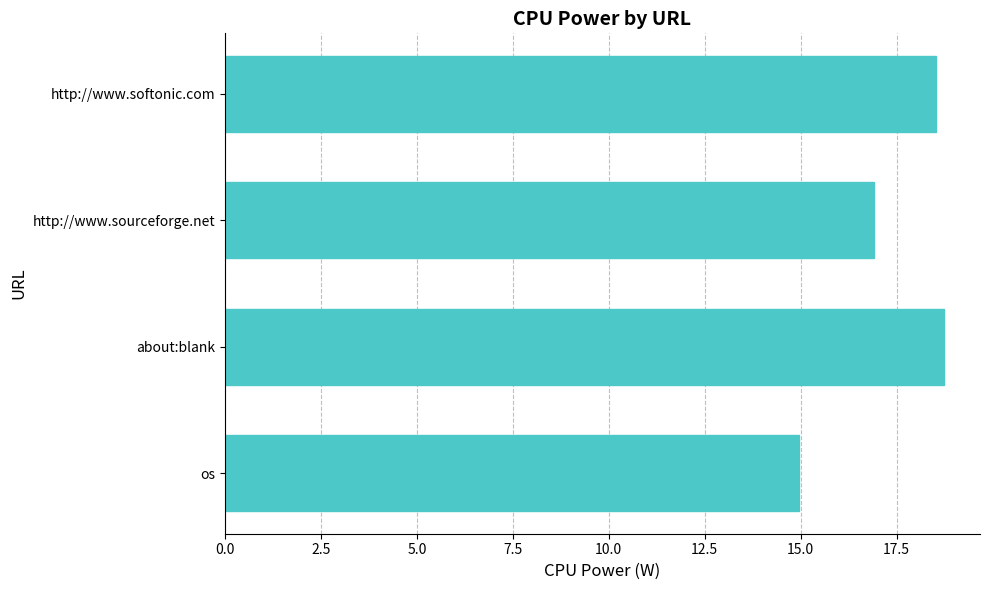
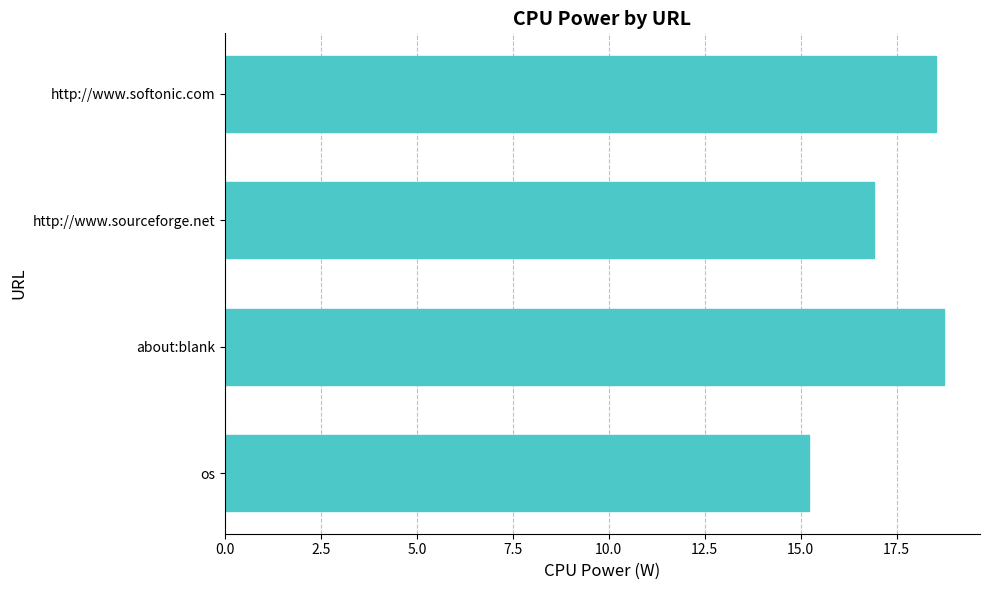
  {
    "http://www.softonic.com": 18.5,
    "http://www.sourceforge.net": 16.9,
    "about:blank": 18.7,
-   "os": 15.0
+   "os": 15.2
  }
